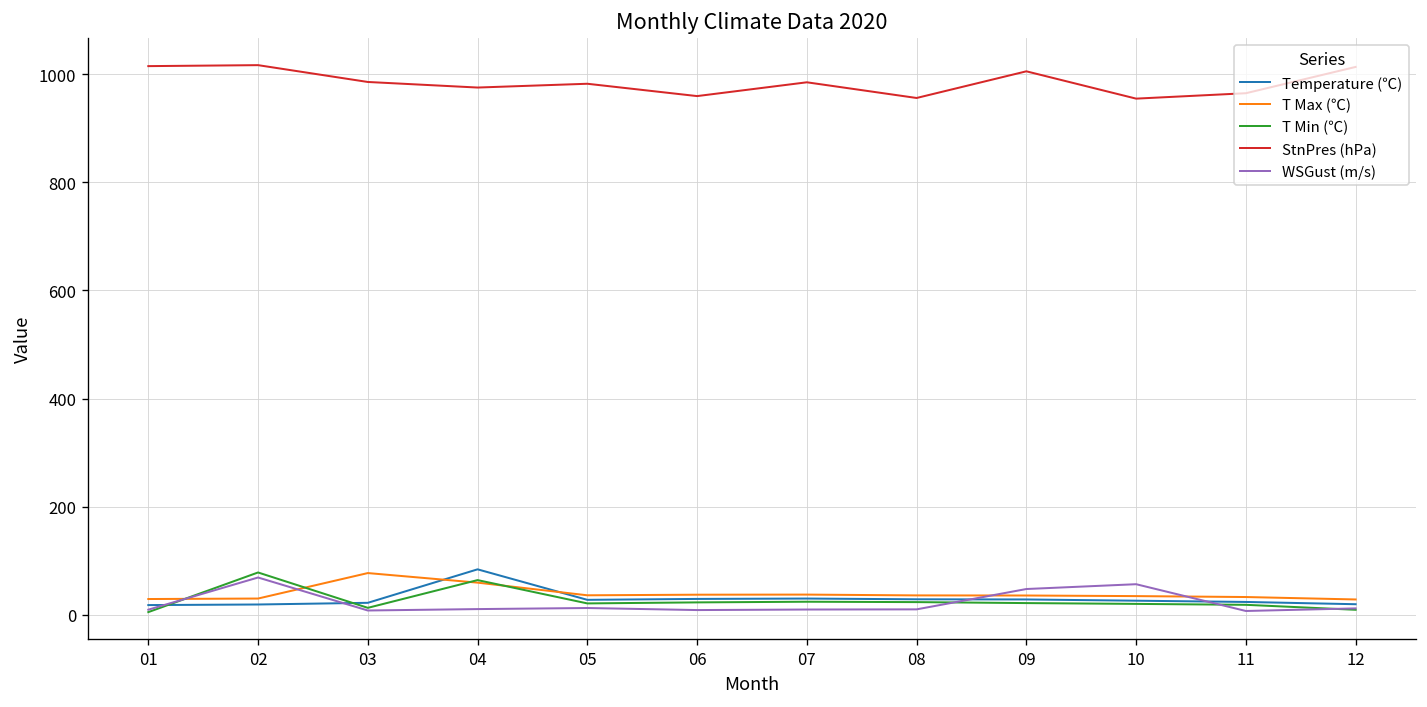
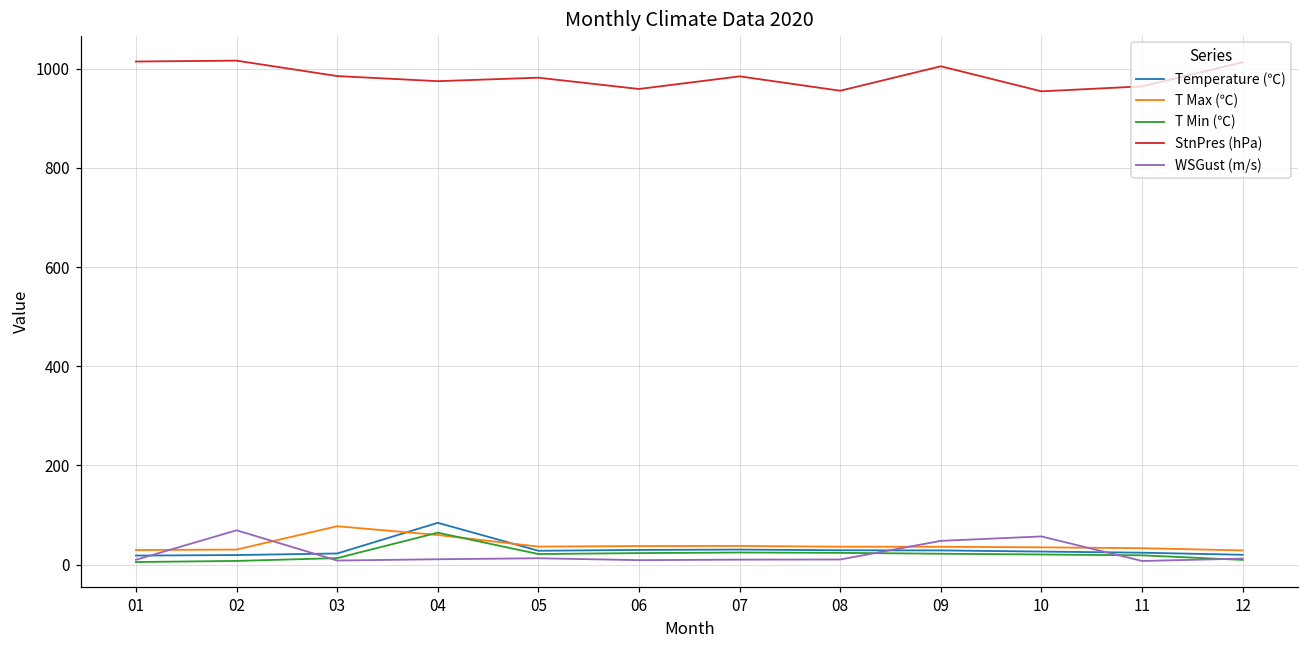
  {
    "Temperature (℃)": {
      "01": 20,
      "02": 20,
      "03": 20,
      "04": 80,
      "05": 30,
      "06": 30,
      "07": 30,
      "09": 30,
      "10": 30,
      "12": 20
    },
    "T Max (℃)": {
      "01": 30,
      "02": 30,
      "03": 80,
      "05": 40,
      "06": 40,
      "07": 40,
      "08": 40,
      "09": 40,
      "10": 30,
      "11": 30,
      "12": 30
    },
    "T Min (℃)": {
-     "02": 80,
+     "02": 10,
      "05": 20,
      "06": 20,
      "07": 20,
      "09": 20,
      "10": 20
    },
    "StnPres (hPa)": {
      "01": 1010,
      "02": 1020,
      "03": 990,
      "04": 980,
      "05": 980,
      "06": 960,
      "07": 980,
      "08": 960,
      "09": 1010,
      "10": 950
    },
    "WSGust (m/s)": {
      "02": 70,
      "04": 10,
      "05": 10,
      "06": 10,
      "07": 10,
      "08": 10,
      "09": 50,
      "10": 60,
      "11": 10
    }
  }
